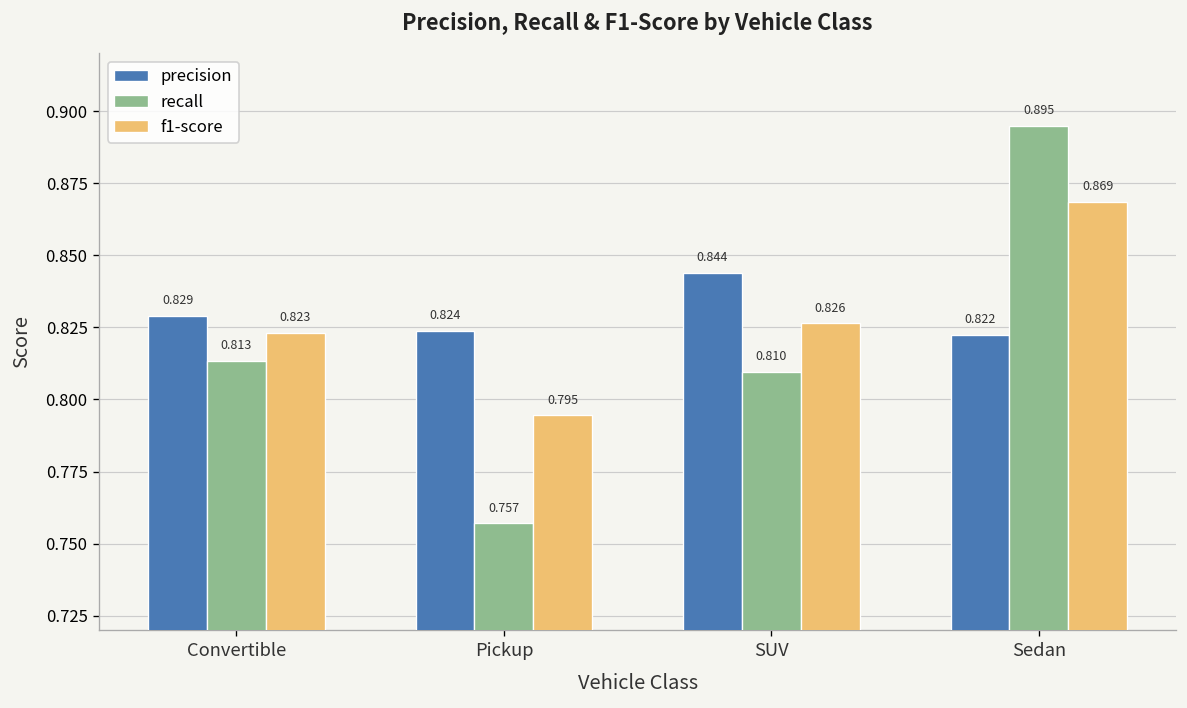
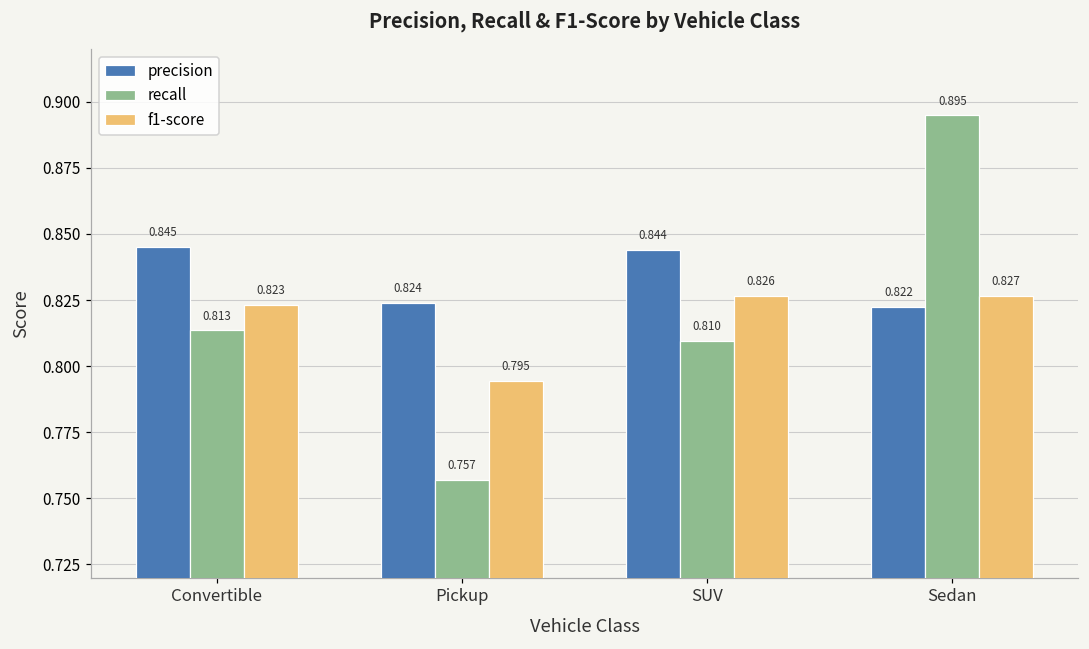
  {
    "precision": {
-     "Convertible": 0.829,
+     "Convertible": 0.845,
      "Pickup": 0.824,
      "SUV": 0.844,
      "Sedan": 0.822
    },
    "recall": {
      "Convertible": 0.813,
      "Pickup": 0.757,
      "SUV": 0.810,
      "Sedan": 0.895
    },
    "f1-score": {
      "Convertible": 0.823,
      "Pickup": 0.795,
      "SUV": 0.826,
-     "Sedan": 0.869
+     "Sedan": 0.827
    }
  }
